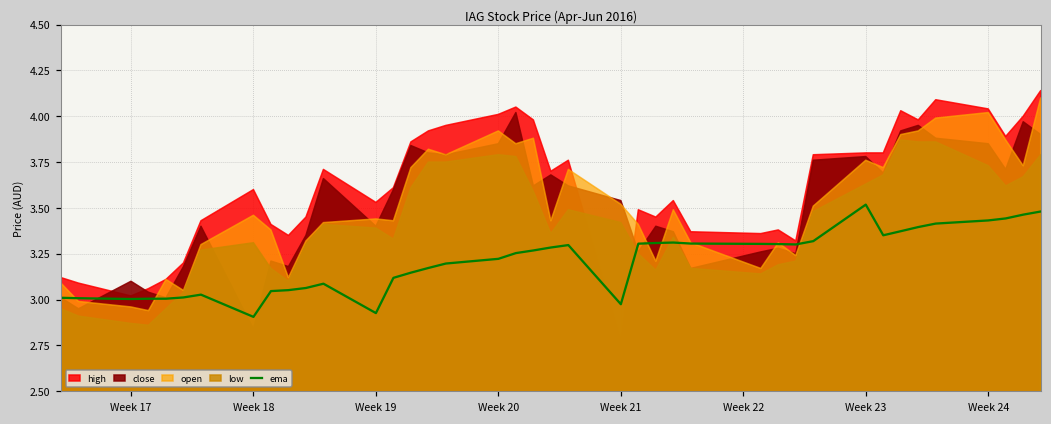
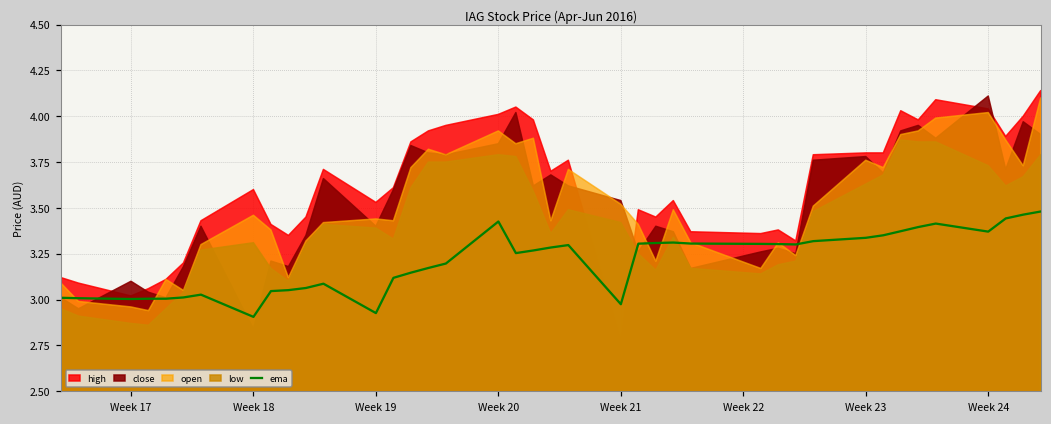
  {
    "ema": {
      "Week 17": 3.00,
      "Week 18": 2.91,
      "Week 19": 2.93,
-     "Week 20": 3.22,
+     "Week 20": 3.43,
      "Week 21": 2.97,
-     "Week 23": 3.52,
-     "Week 24": 3.43
+     "Week 23": 3.34,
+     "Week 24": 3.37
    },
    "high": {
      "Week 17": 3.02,
      "Week 18": 3.60,
      "Week 19": 3.53,
      "Week 20": 4.01,
      "Week 21": 2.78,
      "Week 23": 3.80,
      "Week 24": 4.04
    },
    "close": {
      "Week 17": 3.10,
      "Week 18": 2.84,
      "Week 20": 3.85,
      "Week 21": 3.54,
      "Week 23": 3.78,
-     "Week 24": 3.85
+     "Week 24": 4.11
    }
  }
